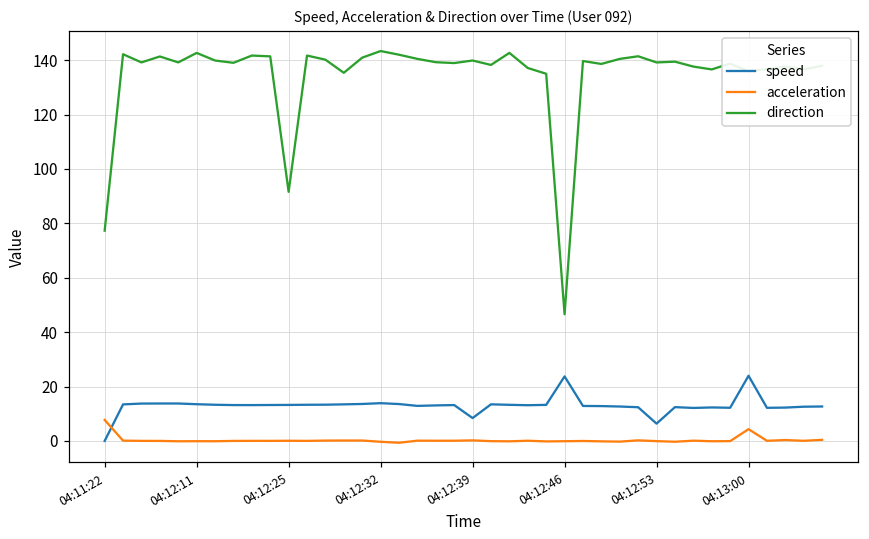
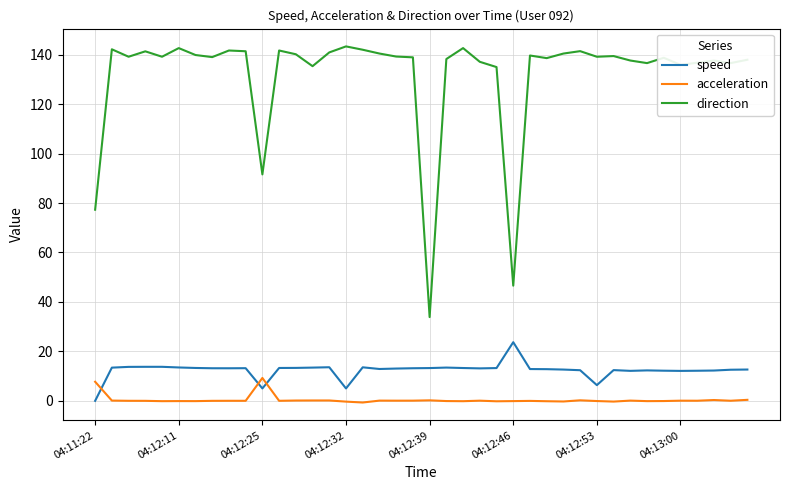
  {
    "speed": {
      "04:11:22": 0,
      "04:12:11": 13,
-     "04:12:25": 13,
-     "04:12:32": 14,
-     "04:12:39": 8,
+     "04:12:25": 5,
+     "04:12:32": 5,
+     "04:12:39": 13,
      "04:12:46": 24,
      "04:12:53": 6,
-     "04:13:00": 24
+     "04:13:00": 12
    },
    "acceleration": {
      "04:11:22": 8,
      "04:12:11": 0,
-     "04:12:25": 0,
+     "04:12:25": 9,
      "04:12:32": 0,
      "04:12:39": 0,
      "04:12:46": 0,
      "04:12:53": 0,
-     "04:13:00": 4
+     "04:13:00": 0
    },
    "direction": {
      "04:11:22": 77,
      "04:12:11": 143,
      "04:12:25": 92,
      "04:12:32": 143,
-     "04:12:39": 140,
+     "04:12:39": 34,
      "04:12:46": 47,
      "04:12:53": 139
    }
  }
